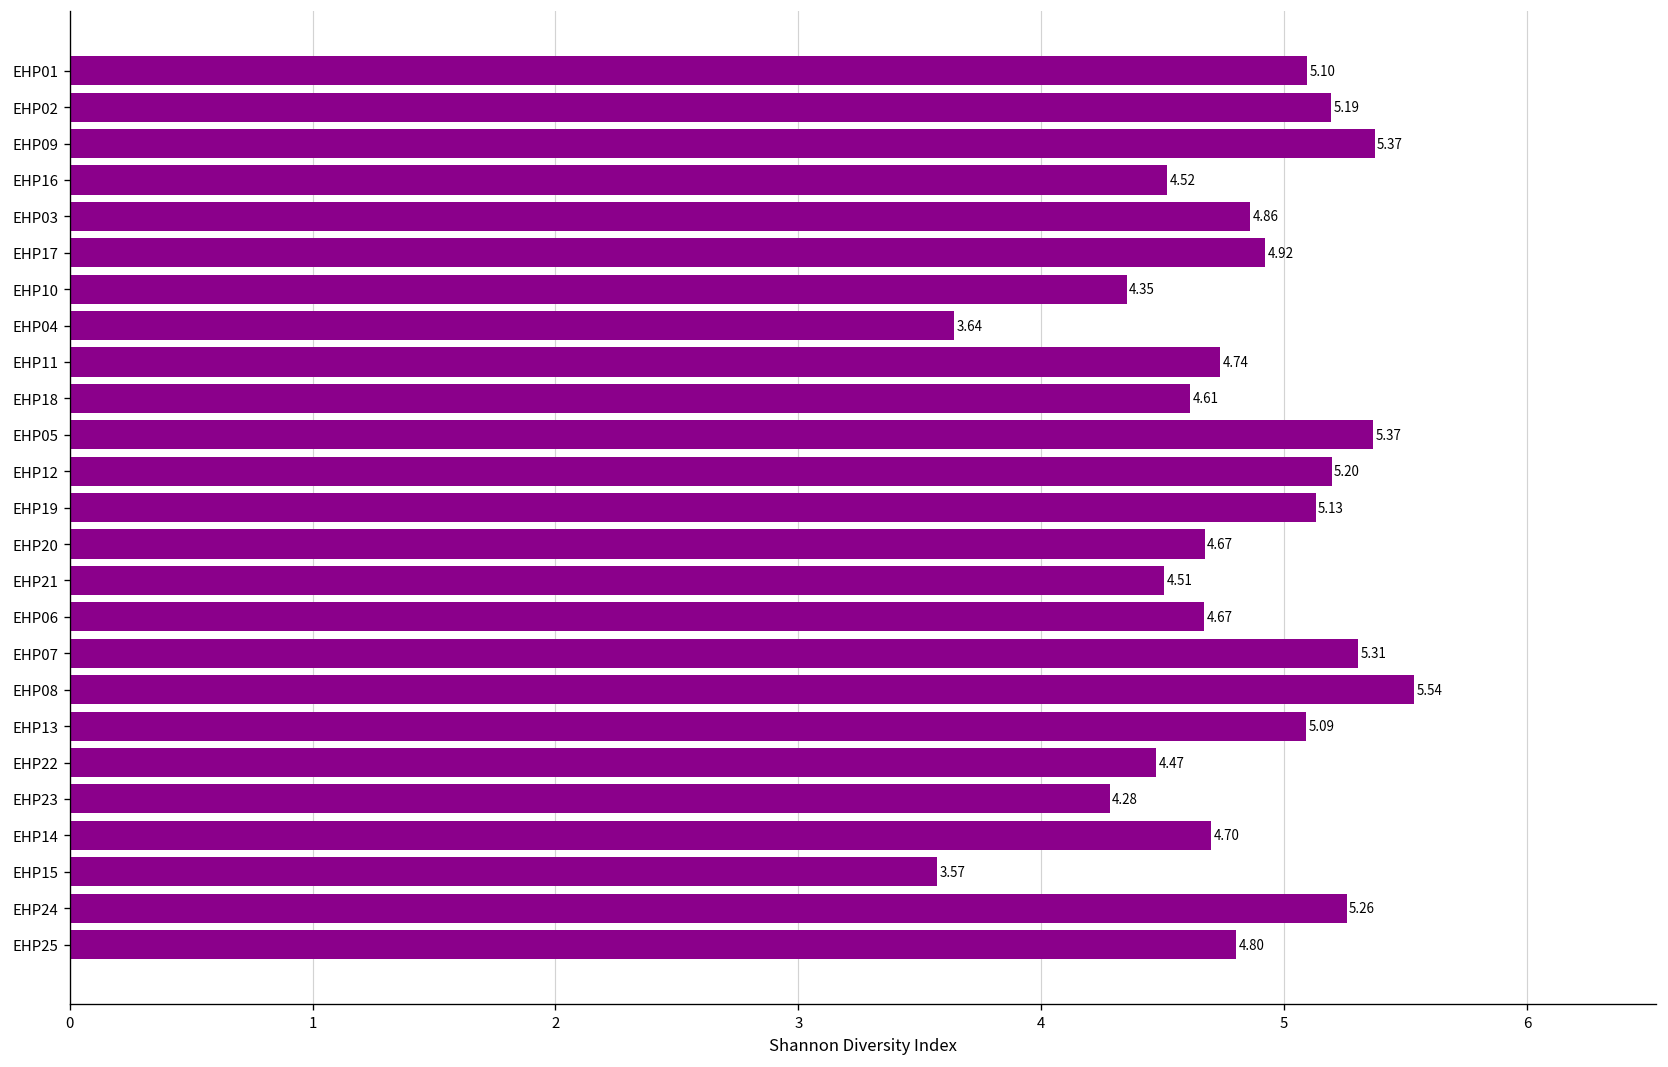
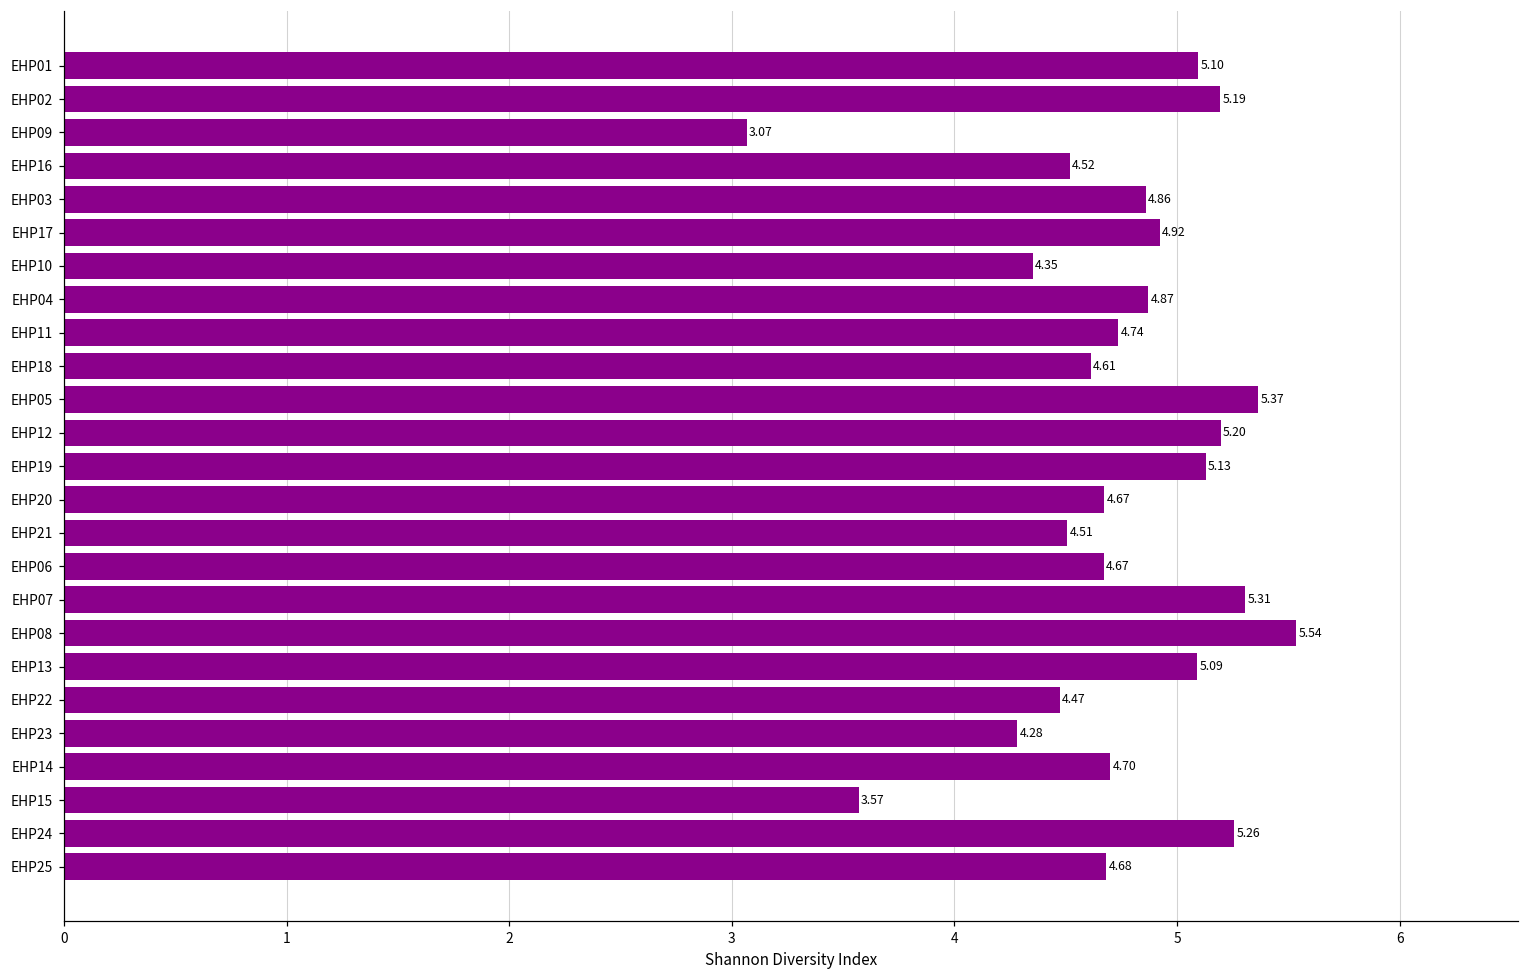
  {
    "EHP01": 5.10,
    "EHP02": 5.19,
-   "EHP09": 5.37,
+   "EHP09": 3.07,
    "EHP16": 4.52,
    "EHP03": 4.86,
    "EHP17": 4.92,
    "EHP10": 4.35,
-   "EHP04": 3.64,
+   "EHP04": 4.87,
    "EHP11": 4.74,
    "EHP18": 4.61,
    "EHP05": 5.37,
    "EHP12": 5.20,
    "EHP19": 5.13,
    "EHP20": 4.67,
    "EHP21": 4.51,
    "EHP06": 4.67,
    "EHP07": 5.31,
    "EHP08": 5.54,
    "EHP13": 5.09,
    "EHP22": 4.47,
    "EHP23": 4.28,
    "EHP14": 4.70,
    "EHP15": 3.57,
    "EHP24": 5.26,
-   "EHP25": 4.80
+   "EHP25": 4.68
  }
